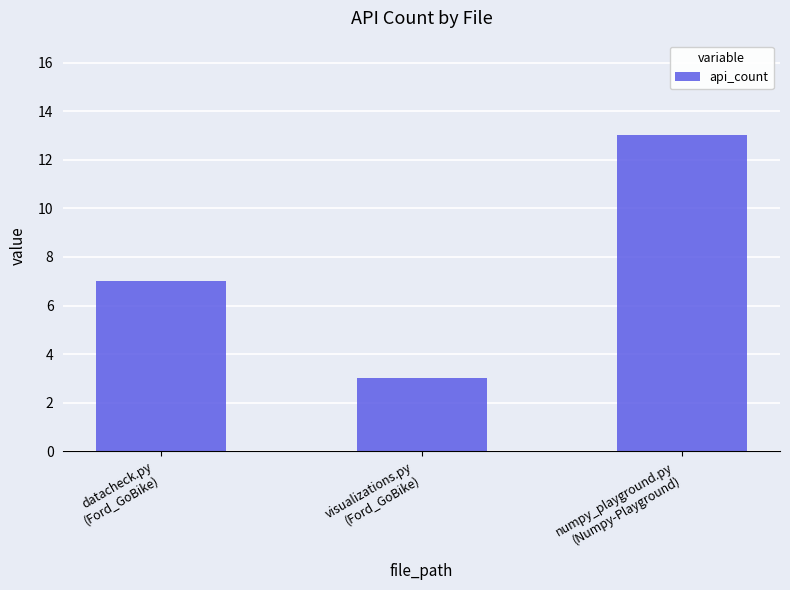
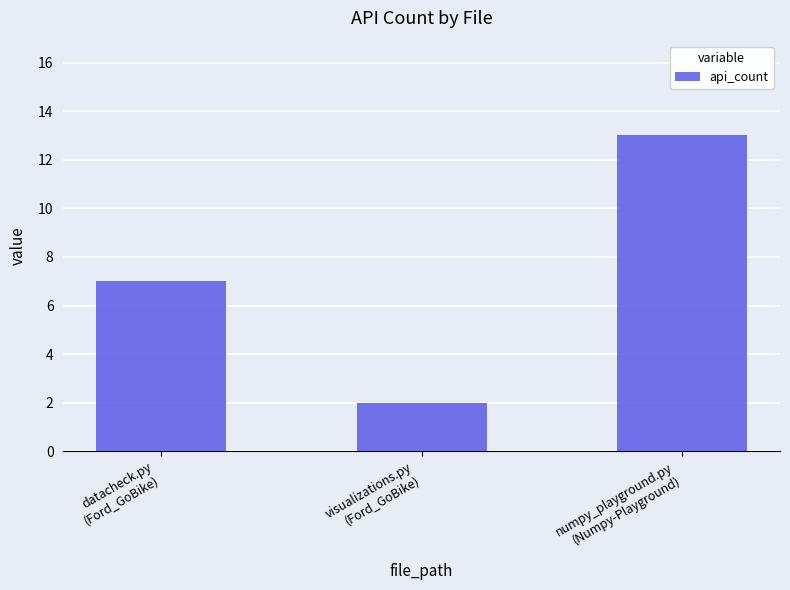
  {
    "datacheck.py (Ford_GoBike)": 7,
-   "visualizations.py (Ford_GoBike)": 3,
+   "visualizations.py (Ford_GoBike)": 2,
    "numpy_playground.py (Numpy-Playground)": 13
  }
